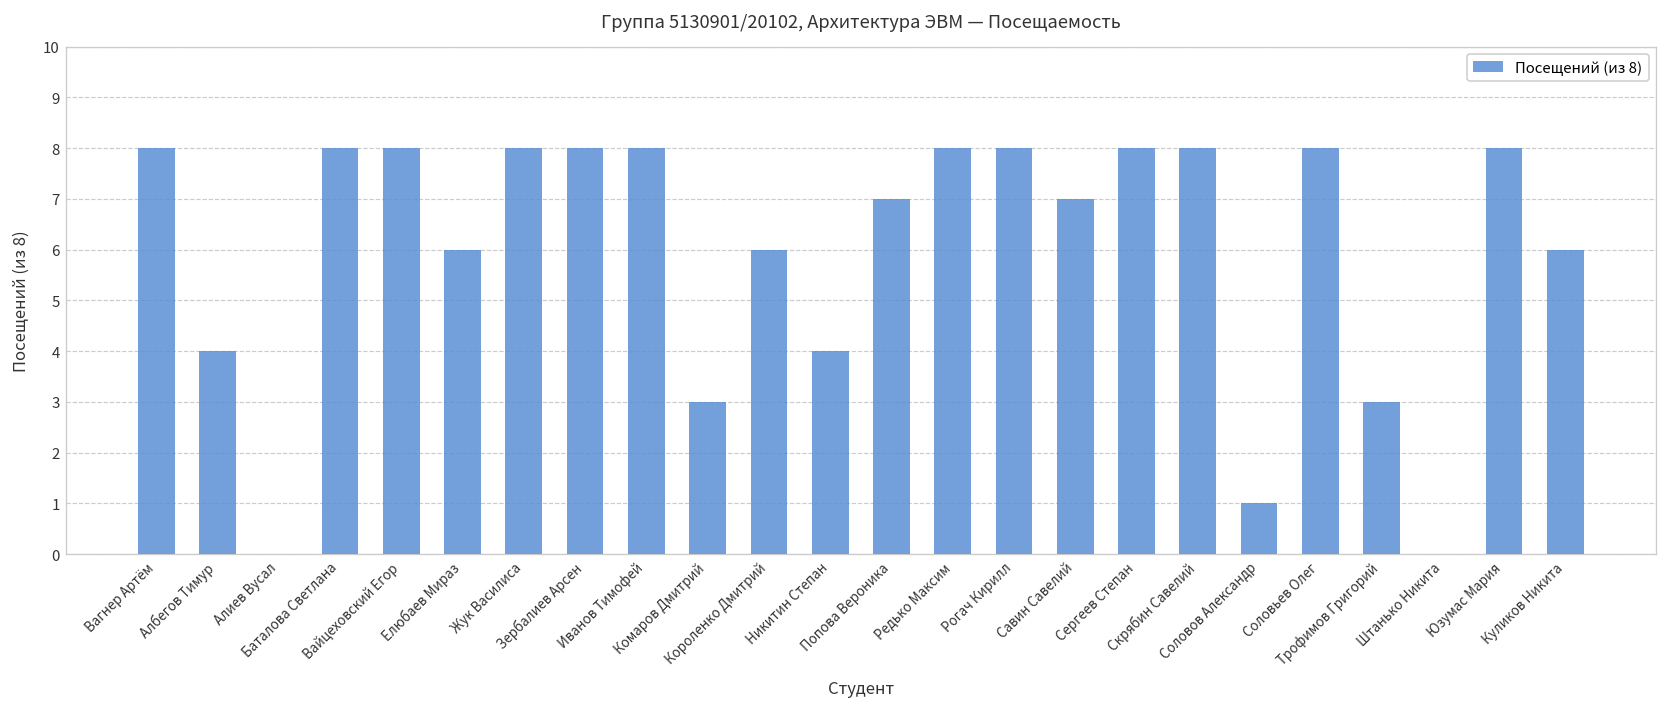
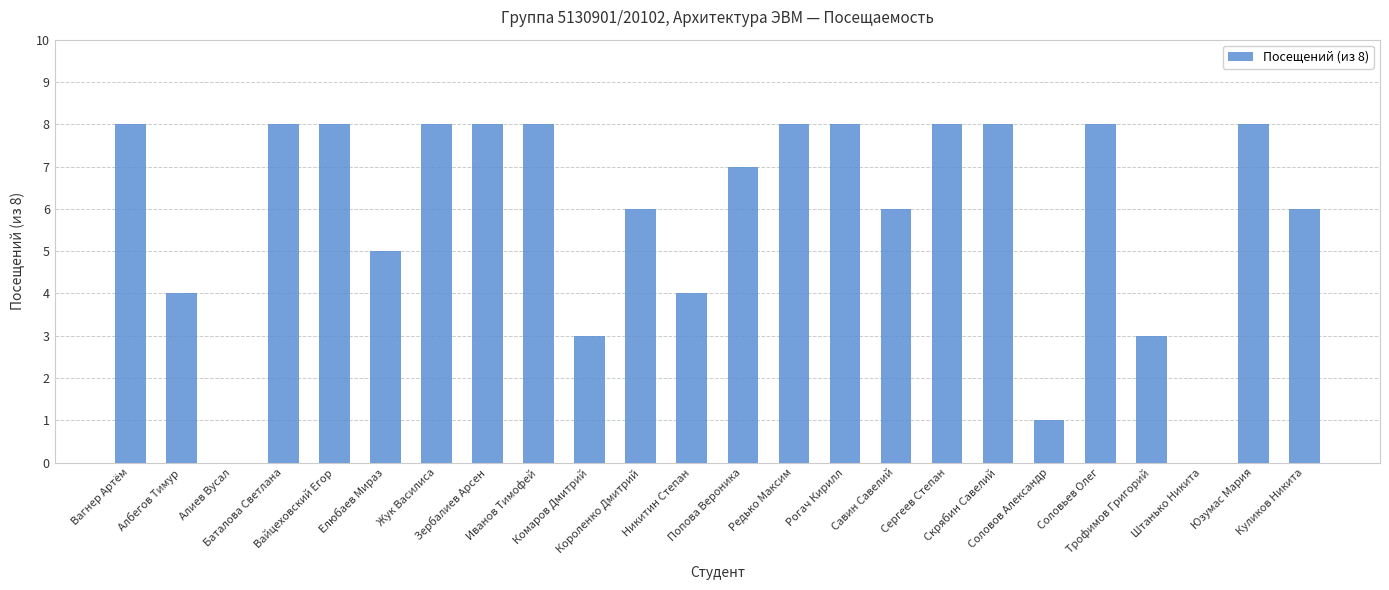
  {
    "Вагнер Артём": 8,
    "Албегов Тимур": 4,
    "Алиев Вусал": 0,
    "Баталова Светлана": 8,
    "Вайцеховский Егор": 8,
-   "Елюбаев Мираз": 6,
+   "Елюбаев Мираз": 5,
    "Жук Василиса": 8,
    "Зербалиев Арсен": 8,
    "Иванов Тимофей": 8,
    "Комаров Дмитрий": 3,
    "Короленко Дмитрий": 6,
    "Никитин Степан": 4,
    "Попова Вероника": 7,
    "Редько Максим": 8,
    "Рогач Кирилл": 8,
-   "Савин Савелий": 7,
+   "Савин Савелий": 6,
    "Сергеев Степан": 8,
    "Скрябин Савелий": 8,
    "Соловов Александр": 1,
    "Соловьев Олег": 8,
    "Трофимов Григорий": 3,
    "Штанько Никита": 0,
    "Юзумас Мария": 8,
    "Куликов Никита": 6
  }
